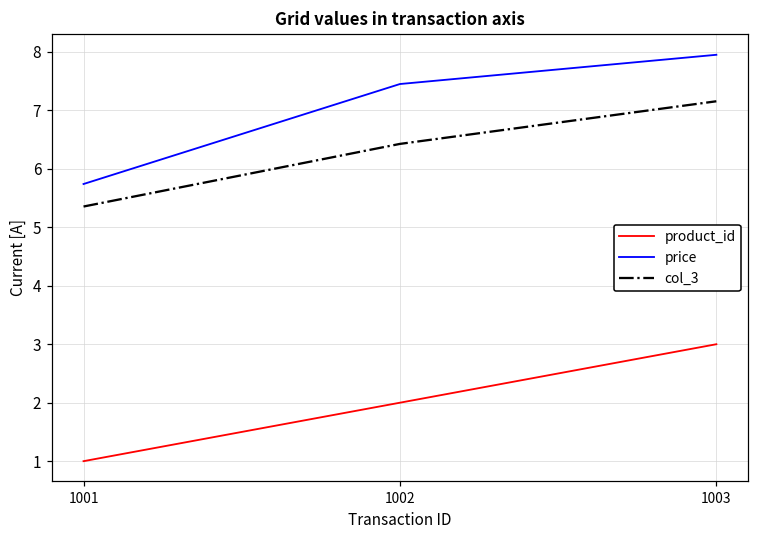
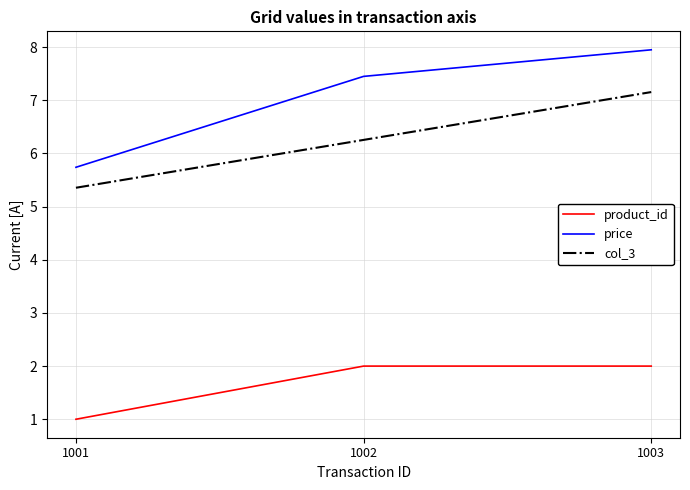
  {
    "product_id": {
      "1001": 1,
      "1002": 2,
-     "1003": 3
+     "1003": 2
    },
    "price": {
      "1001": 5.7,
      "1002": 7.5,
      "1003": 8.0
    },
    "col_3": {
      "1001": 5.4,
-     "1002": 6.4,
+     "1002": 6.3,
      "1003": 7.2
    }
  }
